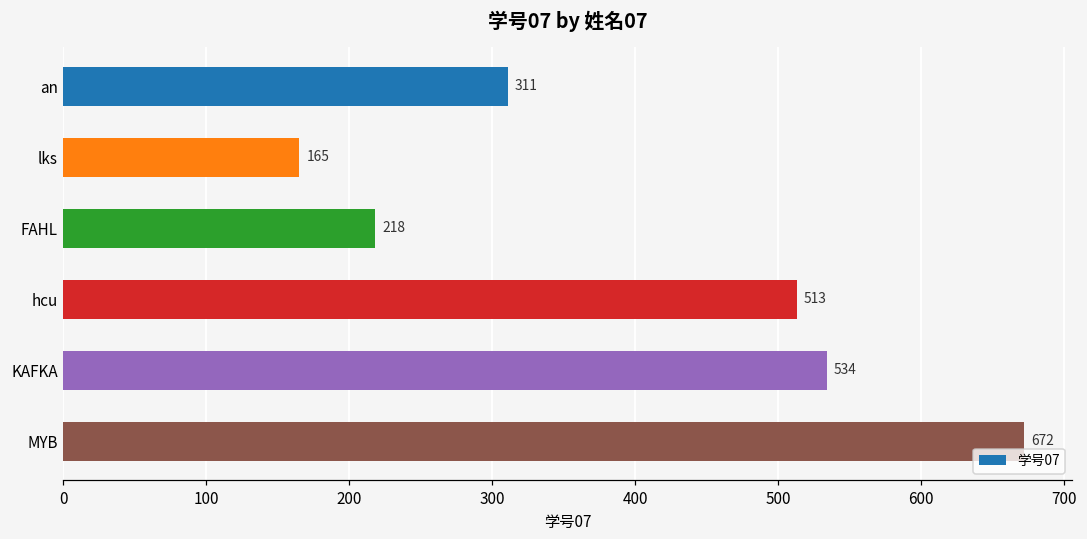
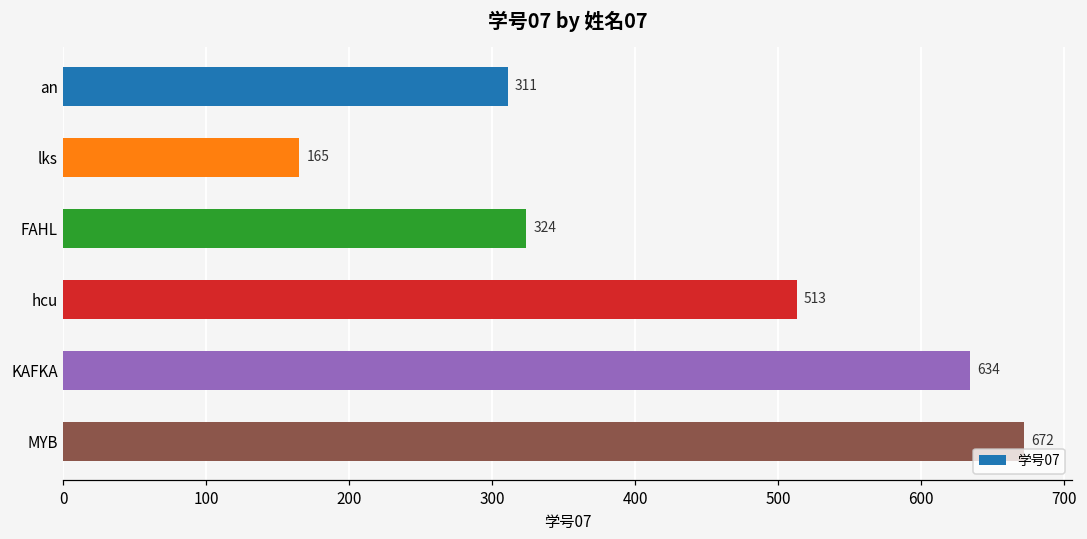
  {
    "an": 311,
    "lks": 165,
-   "FAHL": 218,
+   "FAHL": 324,
    "hcu": 513,
-   "KAFKA": 534,
+   "KAFKA": 634,
    "MYB": 672
  }
